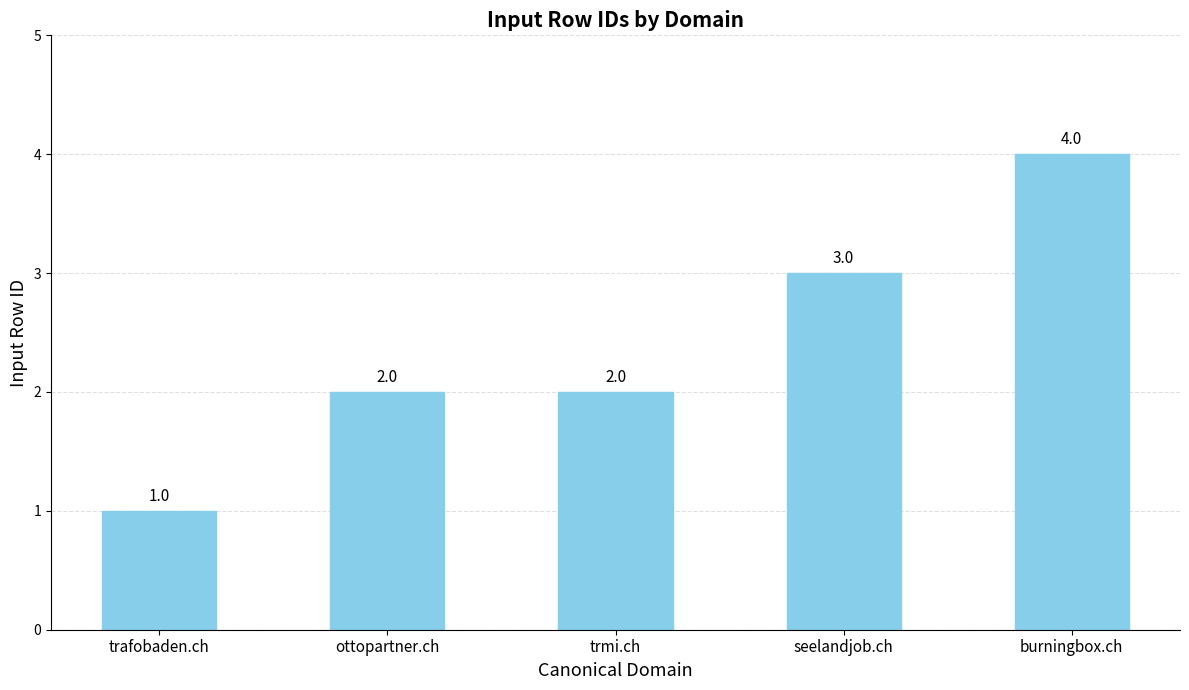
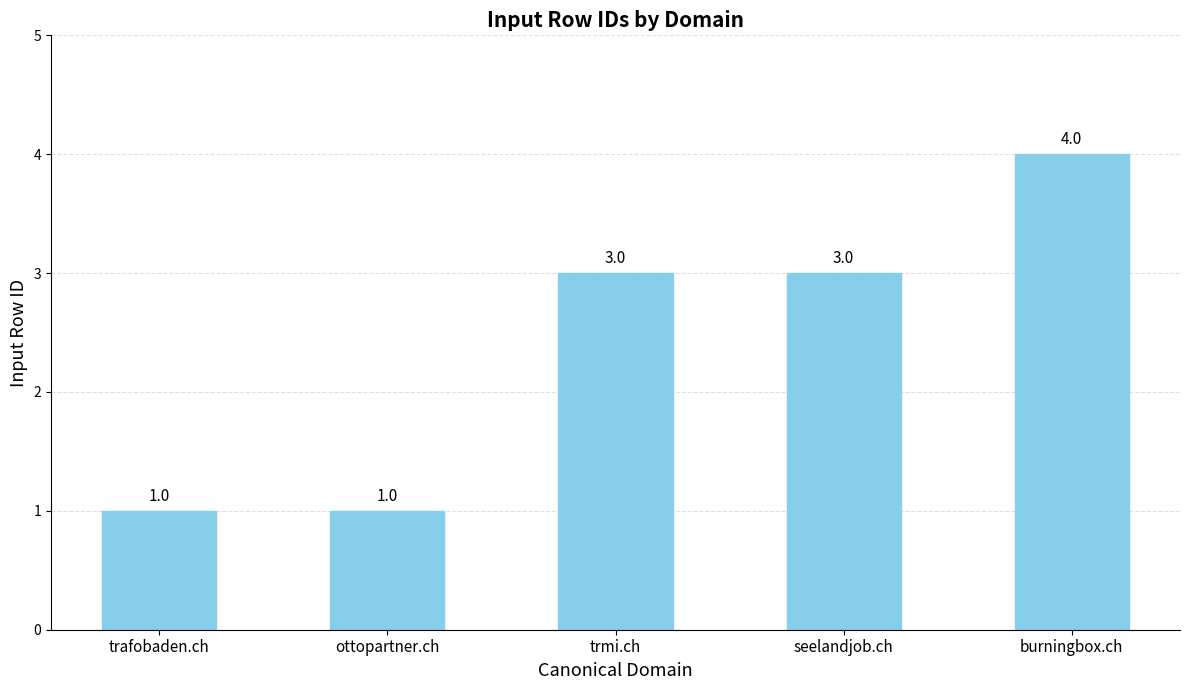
  {
    "trafobaden.ch": 1.0,
-   "ottopartner.ch": 2.0,
-   "trmi.ch": 2.0,
+   "ottopartner.ch": 1.0,
+   "trmi.ch": 3.0,
    "seelandjob.ch": 3.0,
    "burningbox.ch": 4.0
  }
